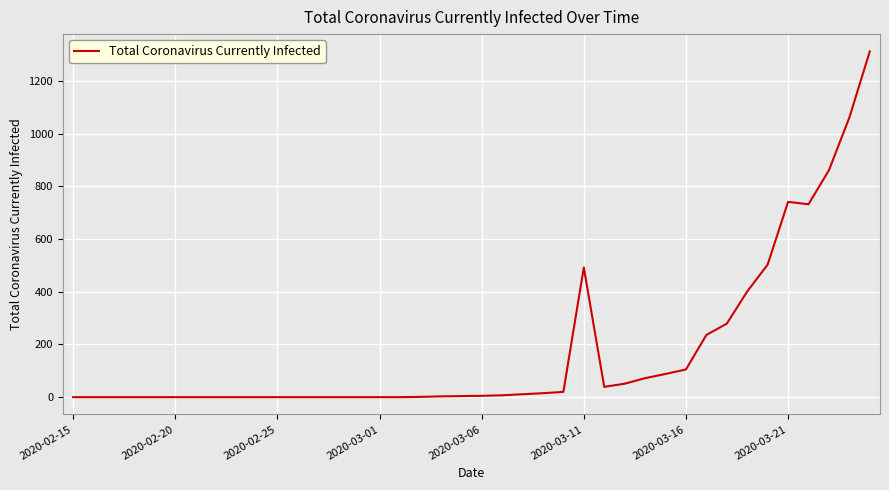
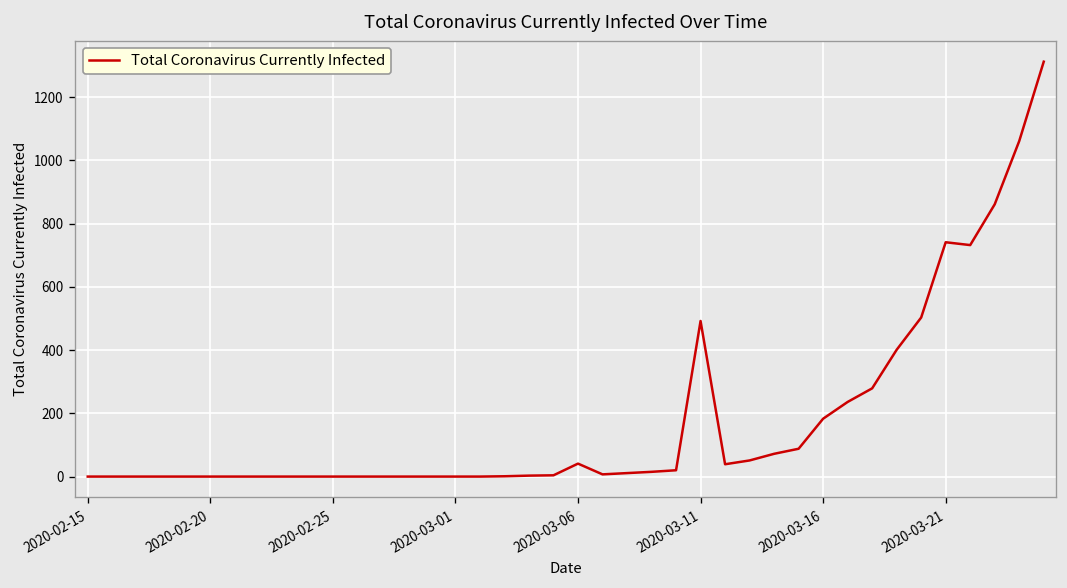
  {
    "2020-02-15": 0,
    "2020-02-20": 0,
    "2020-02-25": 0,
    "2020-03-01": 0,
-   "2020-03-06": 10,
+   "2020-03-06": 40,
    "2020-03-11": 490,
-   "2020-03-16": 110,
+   "2020-03-16": 180,
    "2020-03-21": 740
  }
